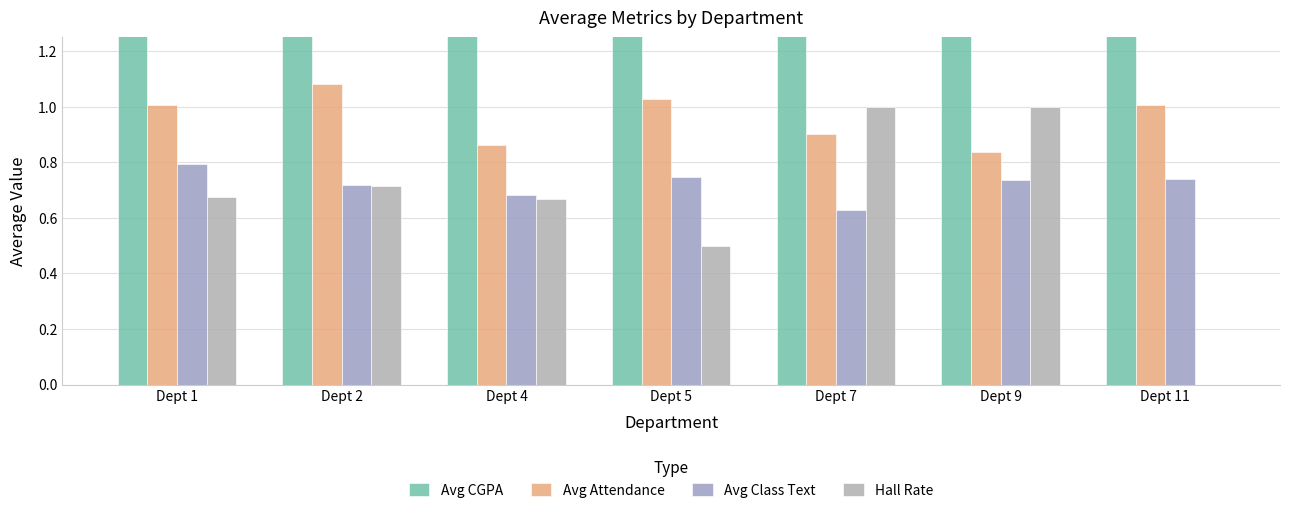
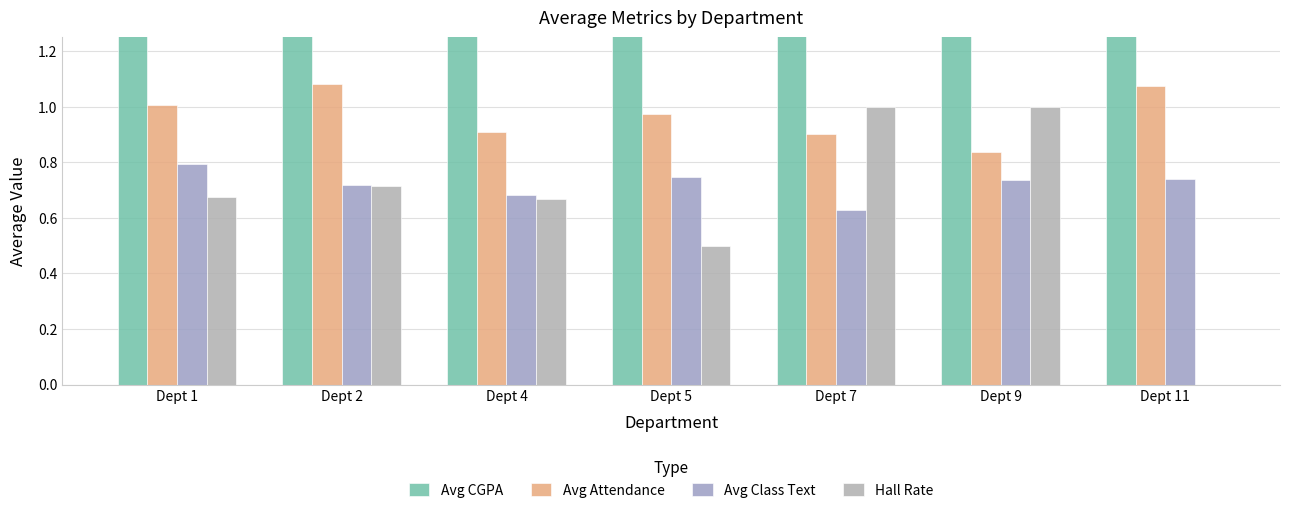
  {
    "Avg Attendance": {
      "Dept 1": 1.01,
      "Dept 2": 1.08,
-     "Dept 4": 0.86,
-     "Dept 5": 1.03,
+     "Dept 4": 0.91,
+     "Dept 5": 0.97,
      "Dept 7": 0.90,
      "Dept 9": 0.84,
-     "Dept 11": 1.01
+     "Dept 11": 1.08
    }
  }
